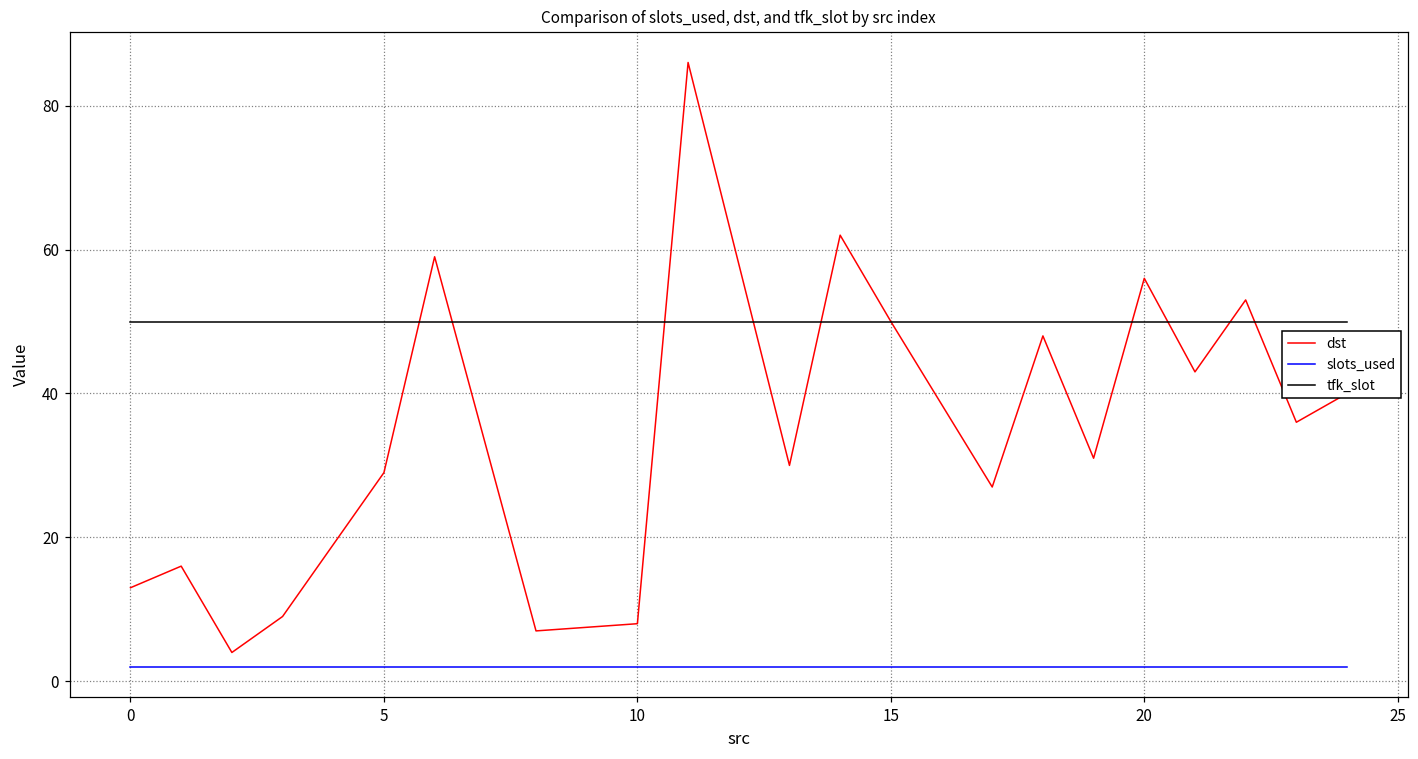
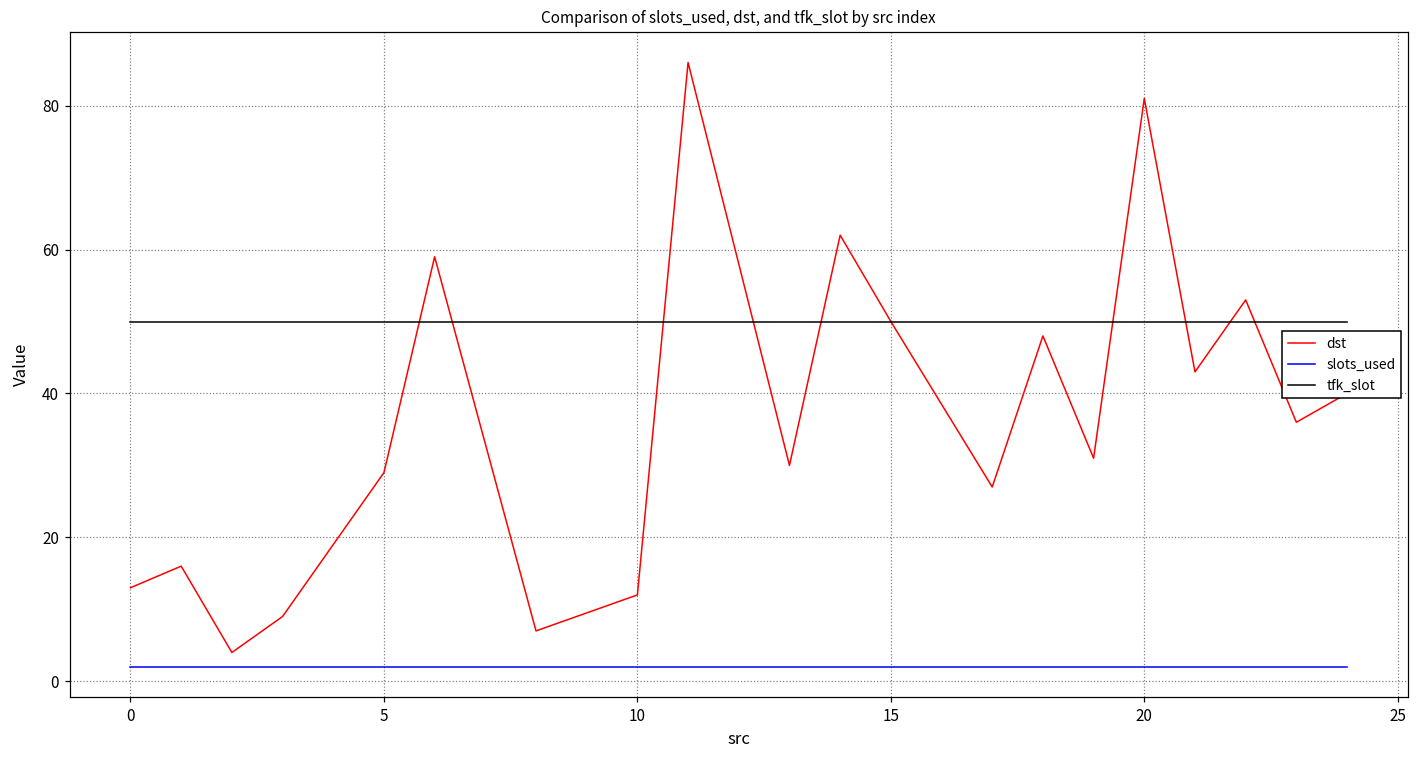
  {
    "dst": {
      "0": 13,
      "5": 29,
-     "10": 8,
-     "20": 56
+     "10": 12,
+     "20": 81
    },
    "slots_used": {
      "0": 2,
      "5": 2,
      "10": 2,
      "15": 2,
      "20": 2
    },
    "tfk_slot": {
      "0": 50,
      "5": 50,
      "10": 50,
      "20": 50
    }
  }
